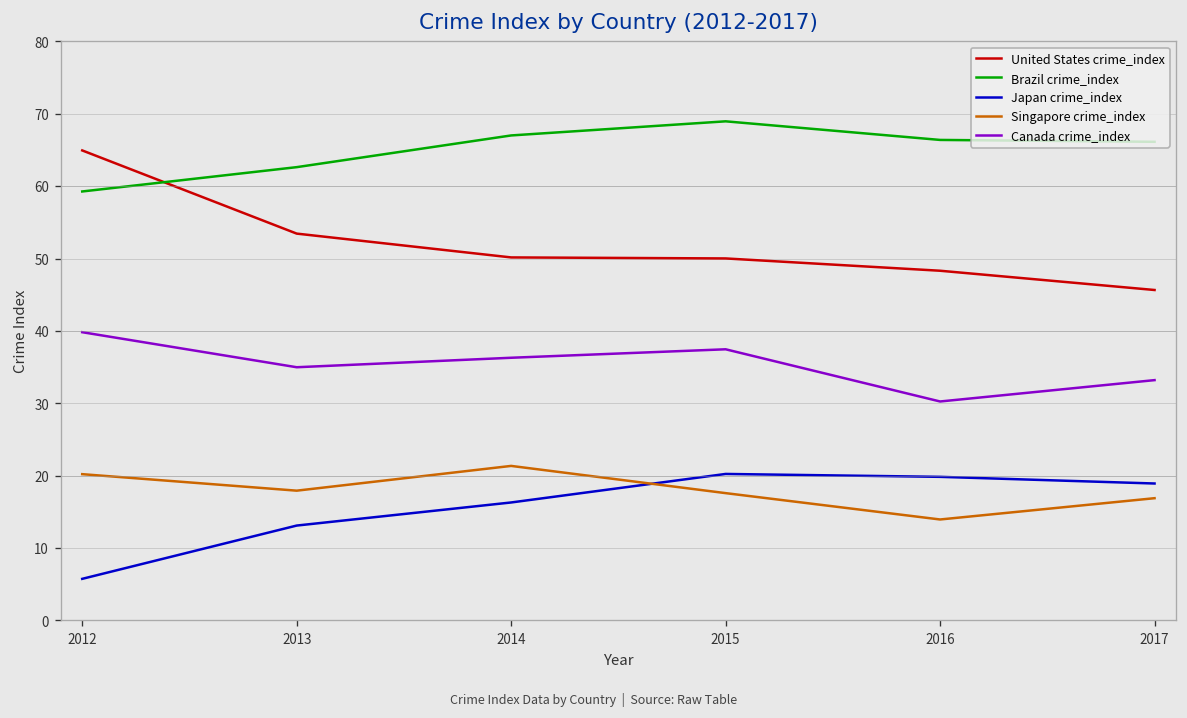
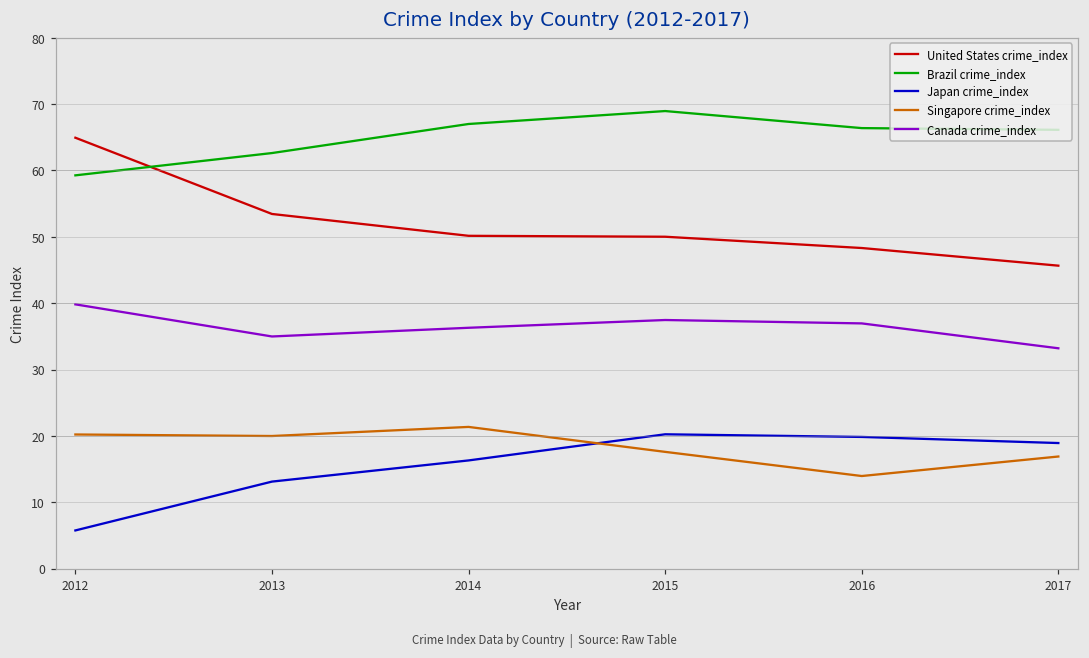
  {
    "United States crime_index": {
      "2012": 65,
      "2013": 53,
      "2014": 50,
      "2015": 50,
      "2016": 48,
      "2017": 46
    },
    "Brazil crime_index": {
      "2012": 59,
      "2013": 63,
      "2014": 67,
      "2015": 69,
      "2016": 66
    },
    "Japan crime_index": {
      "2012": 6,
      "2013": 13,
      "2014": 16,
      "2015": 20,
      "2016": 20,
      "2017": 19
    },
    "Singapore crime_index": {
      "2012": 20,
-     "2013": 18,
+     "2013": 20,
      "2014": 21,
      "2015": 18,
      "2016": 14,
      "2017": 17
    },
    "Canada crime_index": {
      "2012": 40,
      "2013": 35,
      "2014": 36,
      "2015": 37,
-     "2016": 30,
+     "2016": 37,
      "2017": 33
    }
  }
